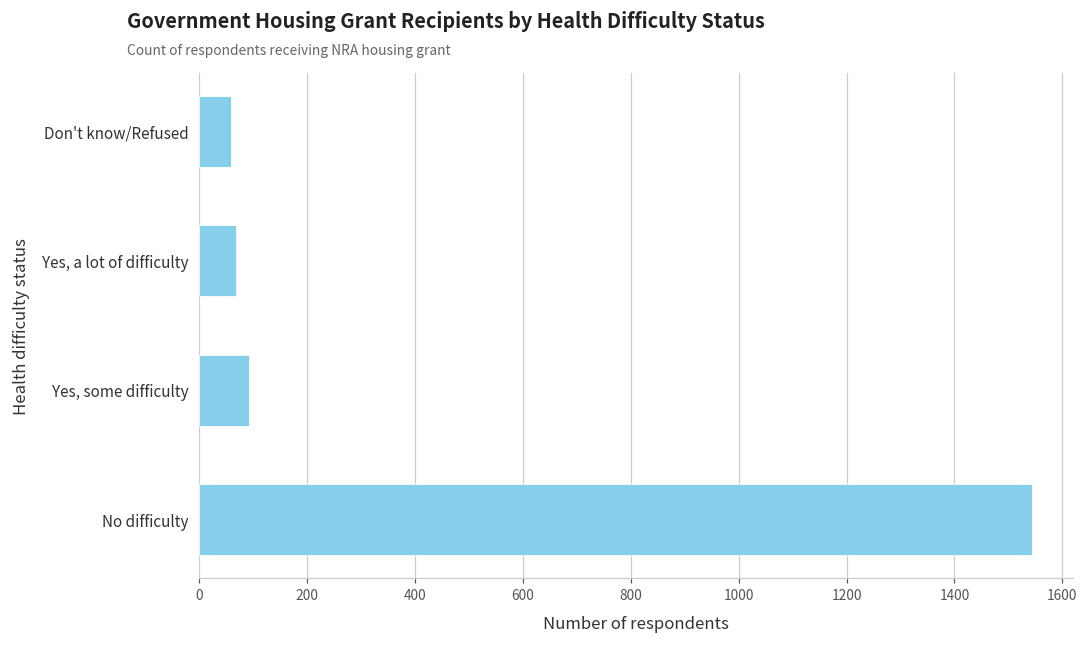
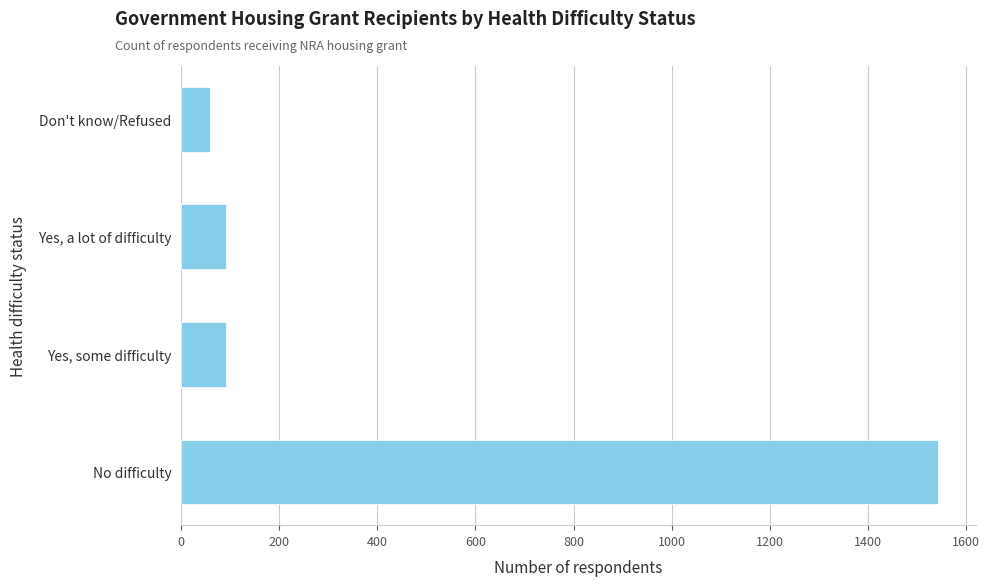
  {
    "Don't know/Refused": 60,
-   "Yes, a lot of difficulty": 70,
+   "Yes, a lot of difficulty": 90,
    "Yes, some difficulty": 90,
    "No difficulty": 1540
  }
